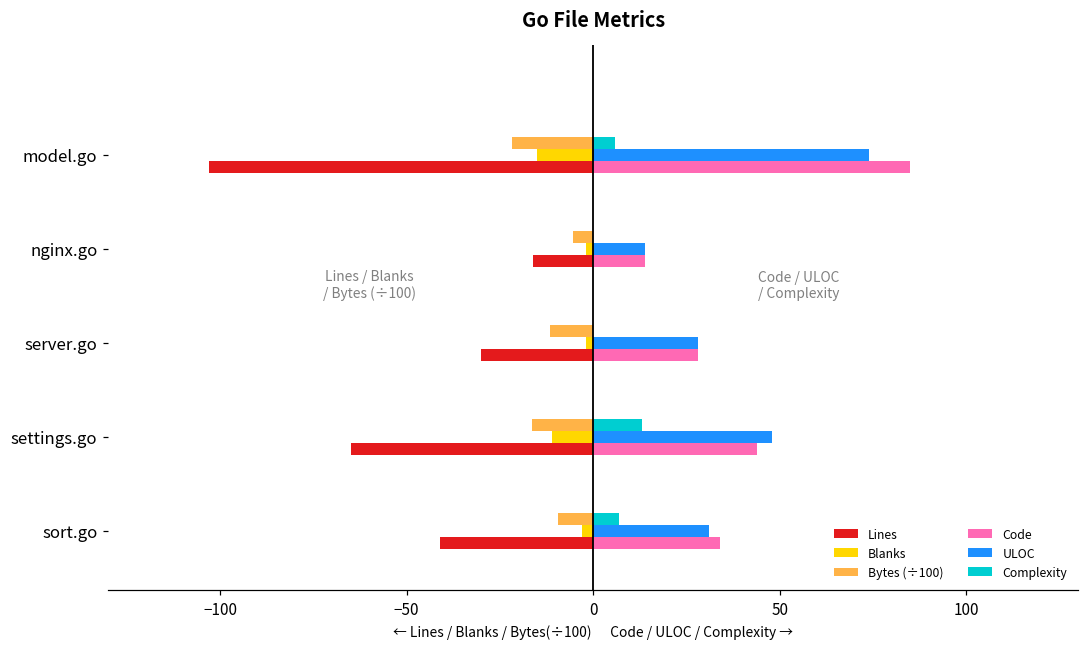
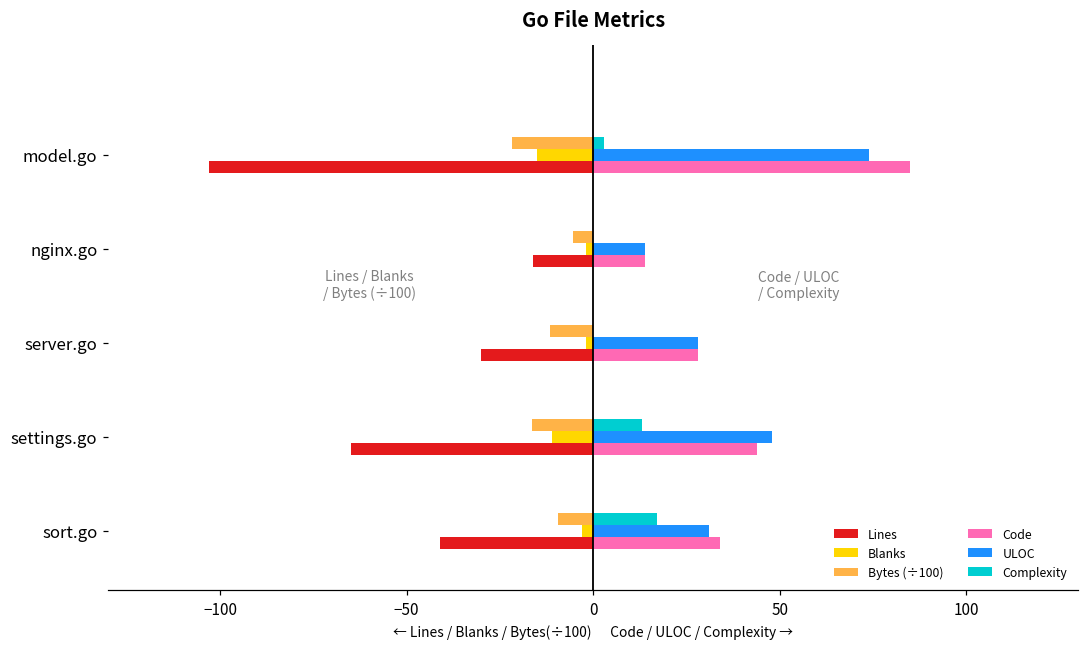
  {
    "Lines": {
      "model.go": -103,
      "nginx.go": -16,
      "server.go": -30,
      "settings.go": -65,
      "sort.go": -41
    },
    "Blanks": {
      "model.go": -15,
      "nginx.go": -2,
      "server.go": -2,
      "settings.go": -11,
      "sort.go": -3
    },
    "Bytes (÷100)": {
      "model.go": -22,
      "nginx.go": -6,
      "server.go": -12,
      "settings.go": -16,
      "sort.go": -10
    },
    "Code": {
      "model.go": 85,
      "nginx.go": 14,
      "server.go": 28,
      "settings.go": 44,
      "sort.go": 34
    },
    "ULOC": {
      "model.go": 74,
      "nginx.go": 14,
      "server.go": 28,
      "settings.go": 48,
      "sort.go": 31
    },
    "Complexity": {
-     "model.go": 6,
+     "model.go": 3,
      "nginx.go": 0,
      "server.go": 0,
      "settings.go": 13,
-     "sort.go": 7
+     "sort.go": 17
    }
  }
